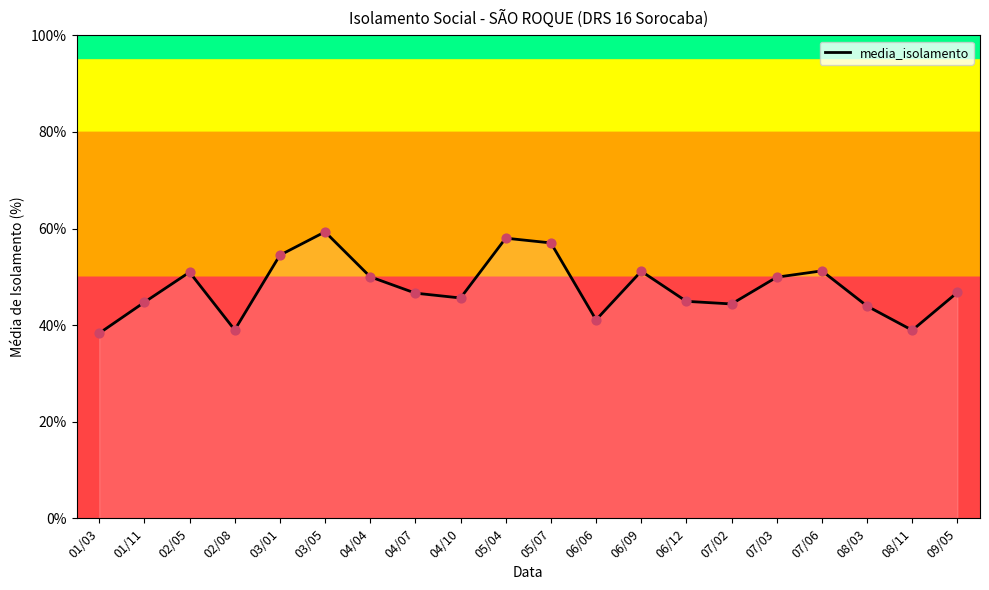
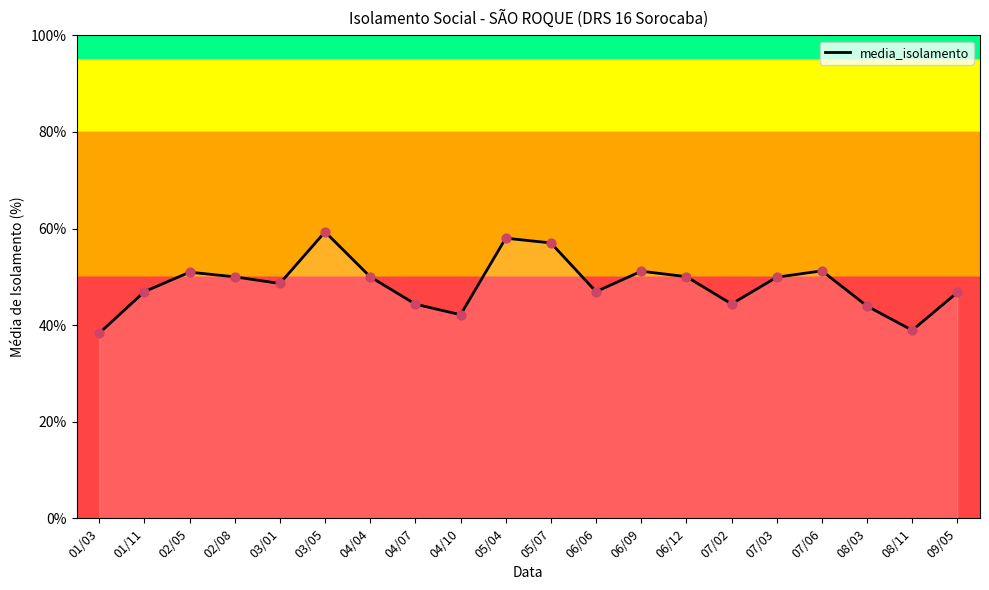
  {
    "01/03": "38%",
-   "01/11": "45%",
+   "01/11": "47%",
    "02/05": "51%",
-   "02/08": "39%",
-   "03/01": "54%",
+   "02/08": "50%",
+   "03/01": "49%",
    "03/05": "59%",
    "04/04": "50%",
-   "04/07": "47%",
-   "04/10": "46%",
+   "04/07": "44%",
+   "04/10": "42%",
    "05/04": "58%",
    "05/07": "57%",
-   "06/06": "41%",
+   "06/06": "47%",
    "06/09": "51%",
-   "06/12": "45%",
+   "06/12": "50%",
    "07/02": "44%",
    "07/03": "50%",
    "07/06": "51%",
    "08/03": "44%",
    "08/11": "39%",
    "09/05": "47%"
  }
